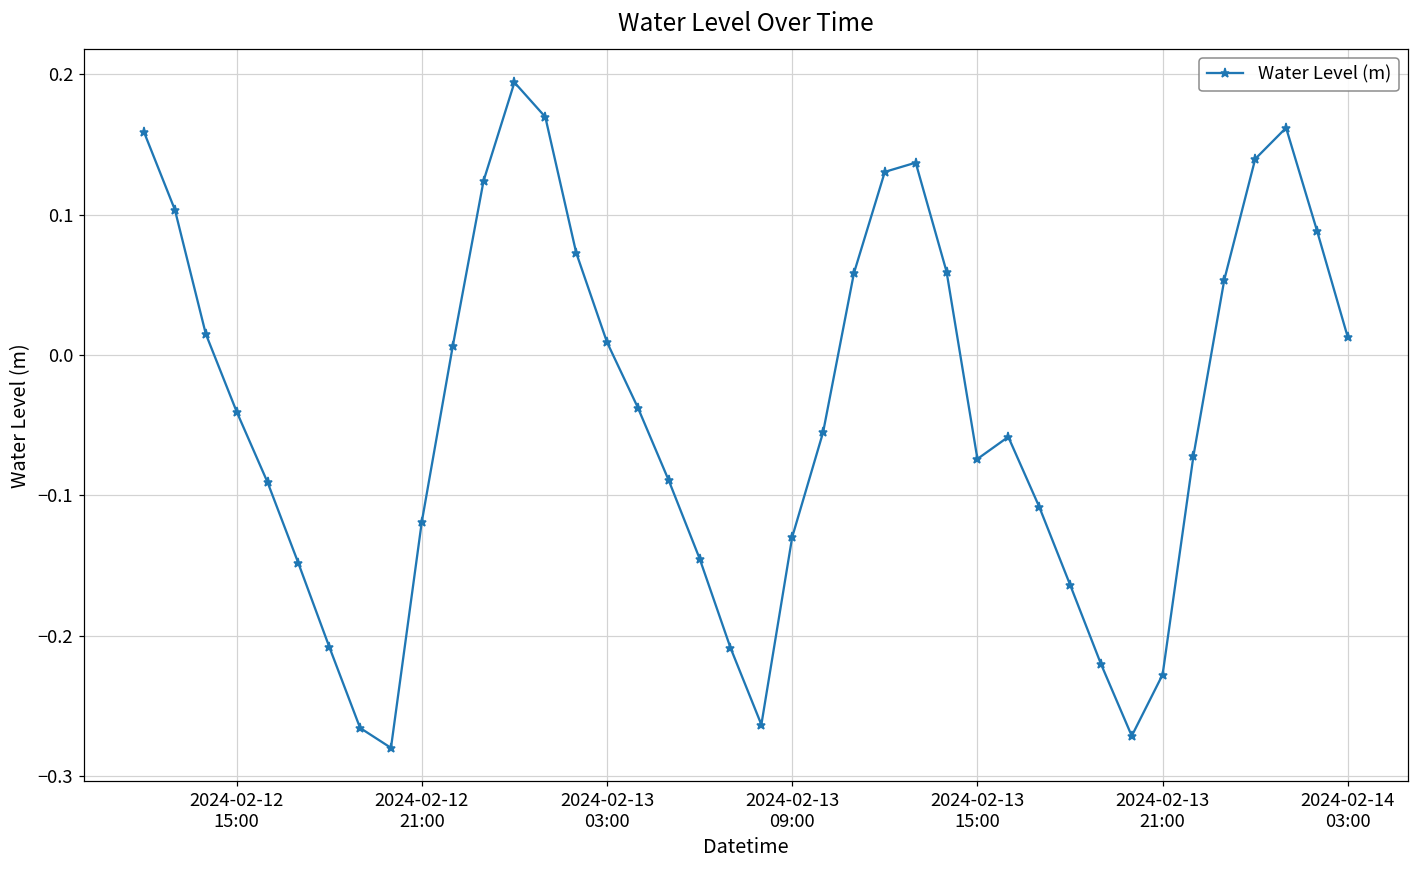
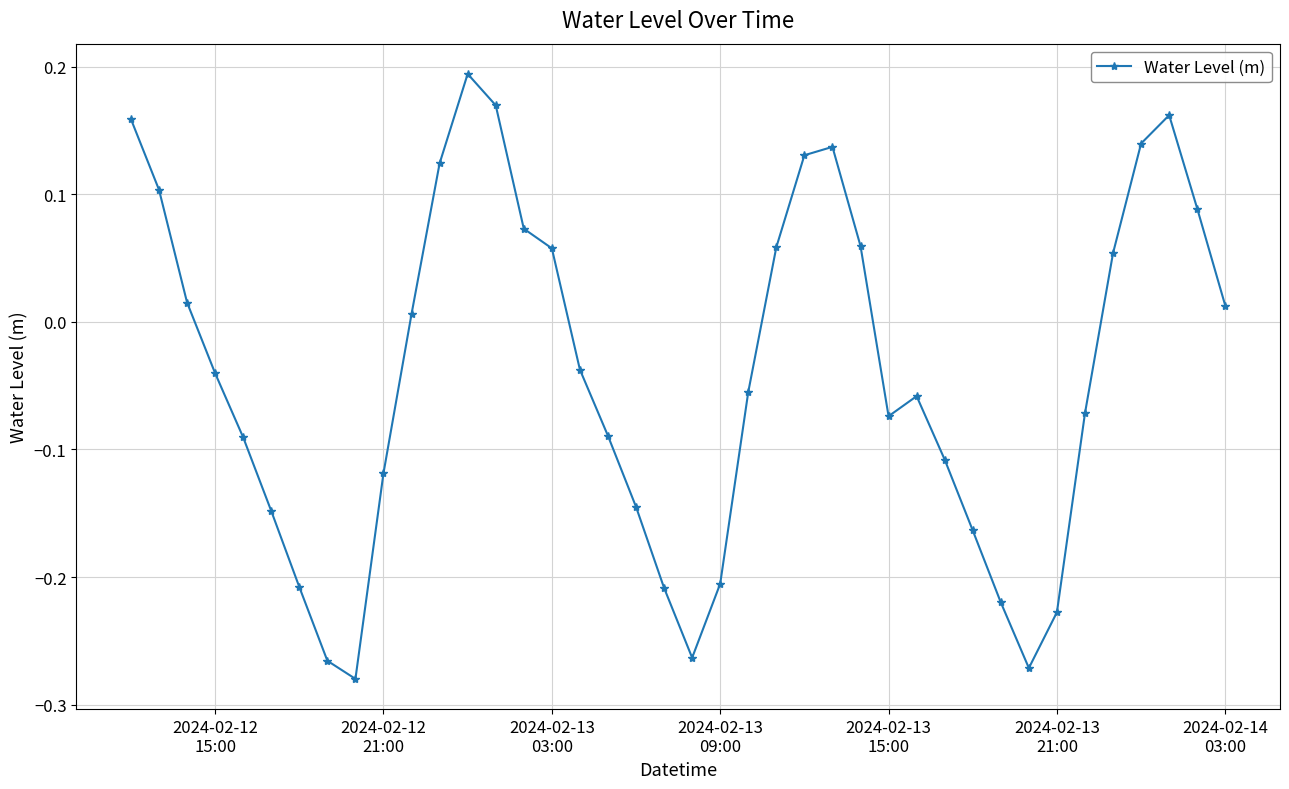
  {
    "2024-02-12 15:00": -0.040,
    "2024-02-12 21:00": -0.119,
-   "2024-02-13 03:00": 0.009,
-   "2024-02-13 09:00": -0.130,
+   "2024-02-13 03:00": 0.058,
+   "2024-02-13 09:00": -0.205,
    "2024-02-13 15:00": -0.074,
    "2024-02-13 21:00": -0.228,
    "2024-02-14 03:00": 0.013
  }
